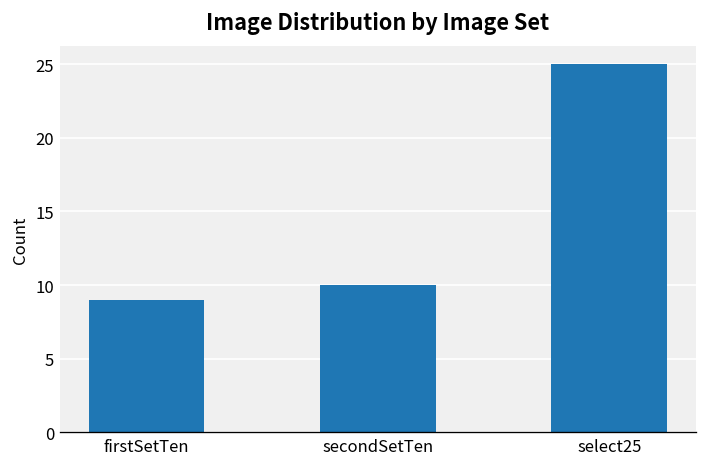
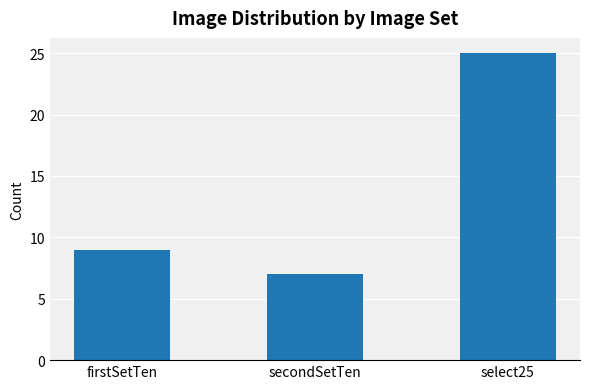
  {
    "firstSetTen": 9,
-   "secondSetTen": 10,
+   "secondSetTen": 7,
    "select25": 25
  }
